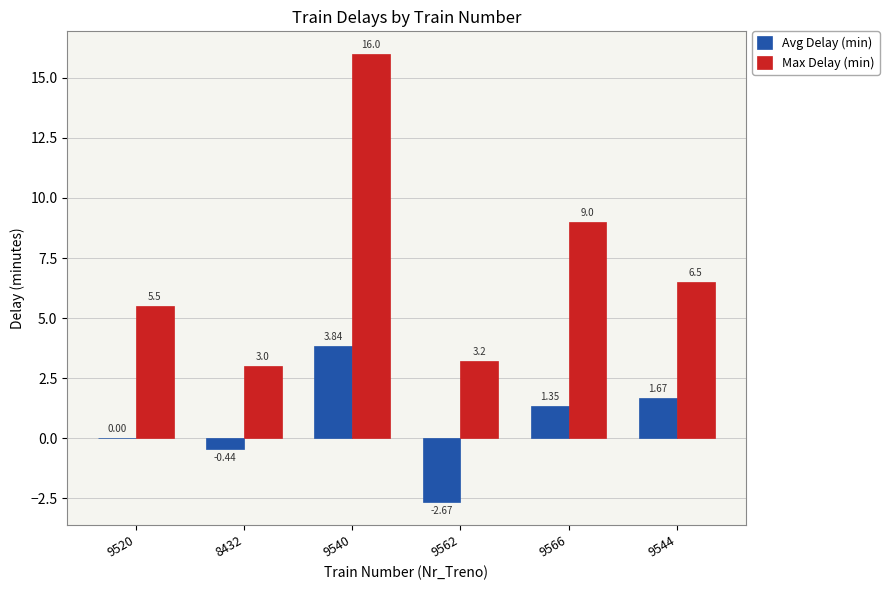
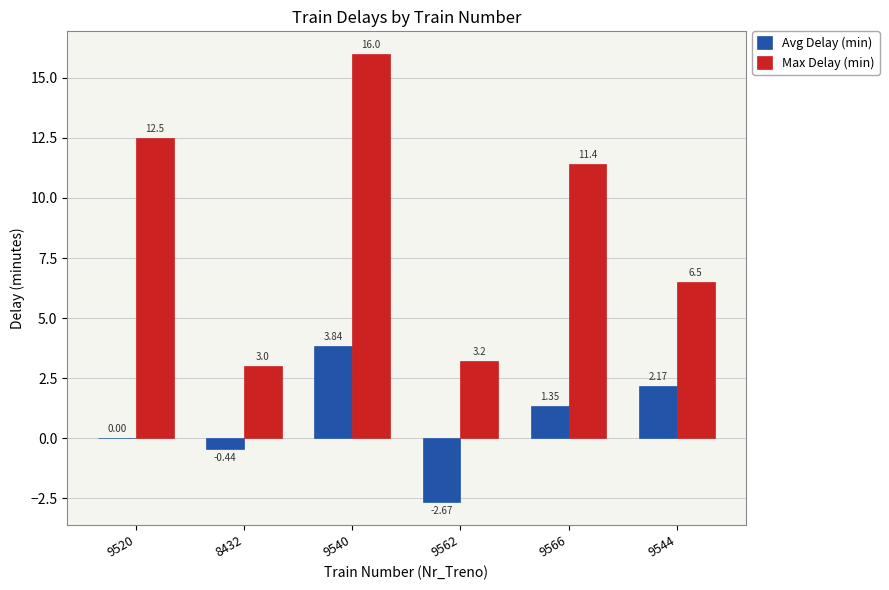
  {
    "Avg Delay (min)": {
      "9520": 0.00,
      "8432": -0.44,
      "9540": 3.84,
      "9562": -2.67,
      "9566": 1.35,
-     "9544": 1.67
+     "9544": 2.17
    },
    "Max Delay (min)": {
-     "9520": 5.5,
+     "9520": 12.5,
      "8432": 3.0,
      "9540": 16.0,
      "9562": 3.2,
-     "9566": 9.0,
+     "9566": 11.4,
      "9544": 6.5
    }
  }
